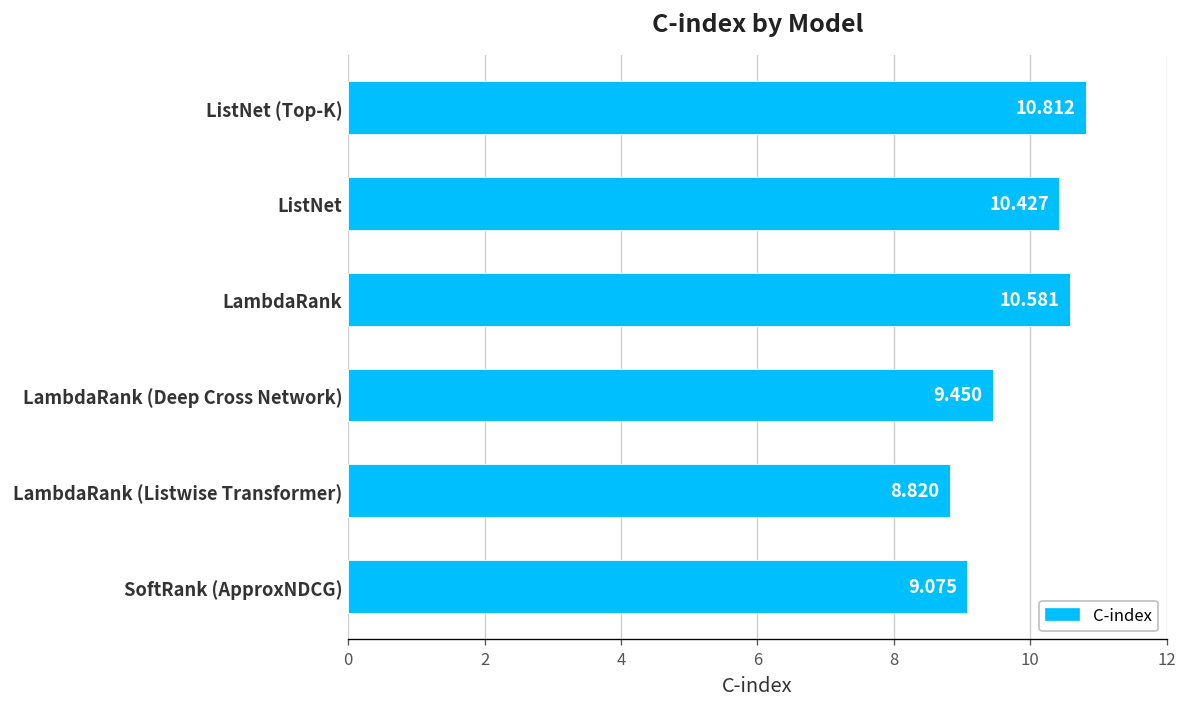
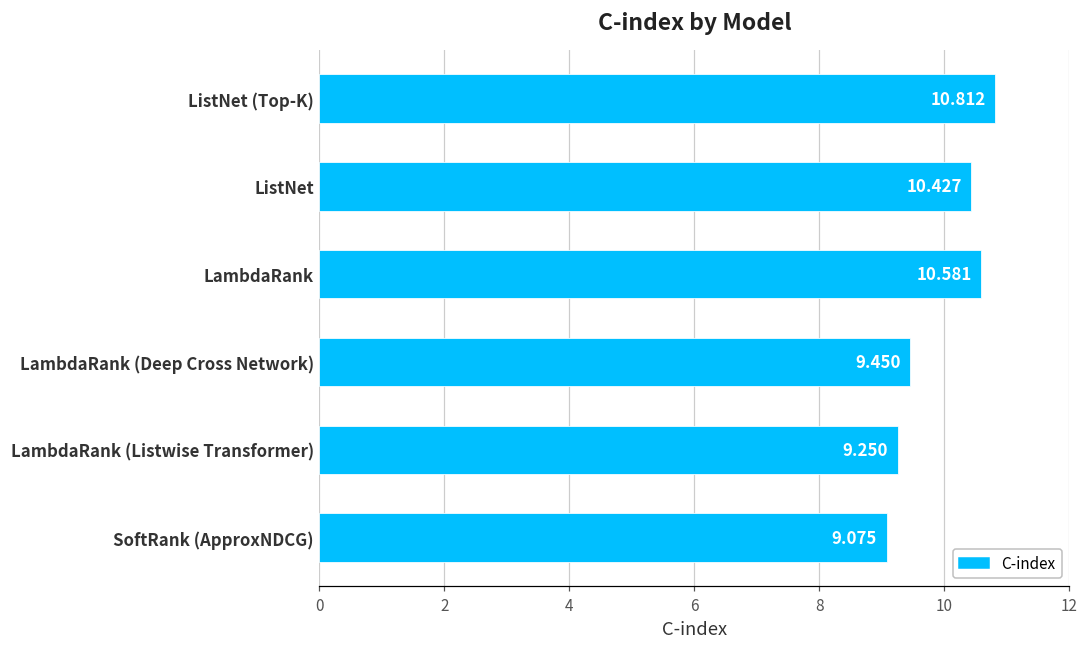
  {
    "ListNet (Top-K)": 10.812,
    "ListNet": 10.427,
    "LambdaRank": 10.581,
    "LambdaRank (Deep Cross Network)": 9.450,
-   "LambdaRank (Listwise Transformer)": 8.820,
+   "LambdaRank (Listwise Transformer)": 9.250,
    "SoftRank (ApproxNDCG)": 9.075
  }
